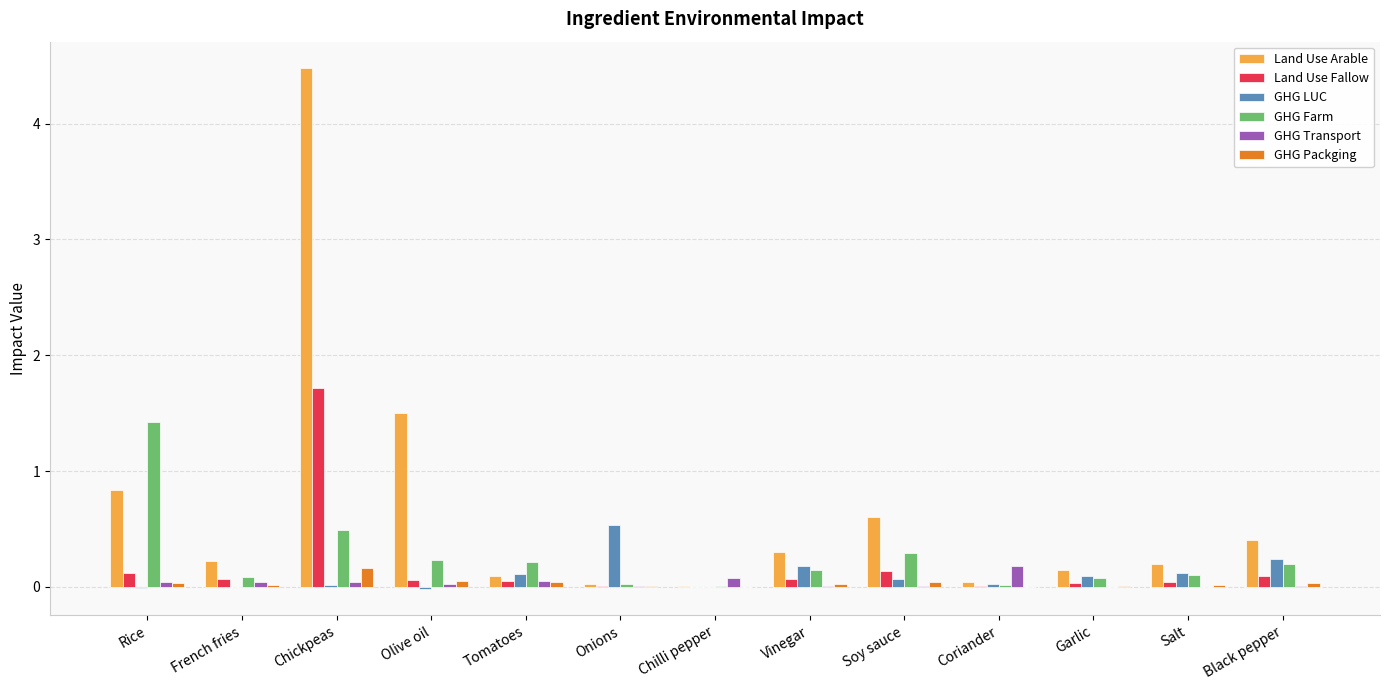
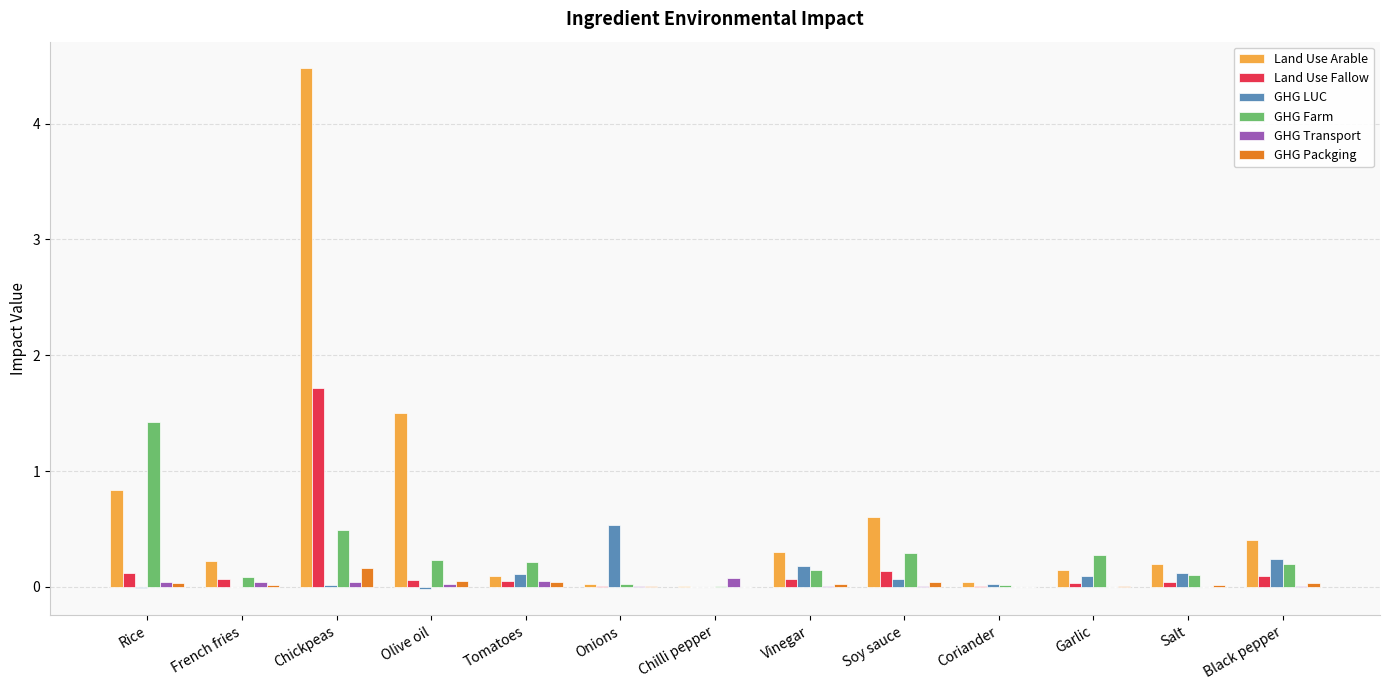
  {
    "Land Use Fallow": {
      "Rice": 0.12,
      "French fries": 0.07,
      "Chickpeas": 1.71,
      "Olive oil": 0.06,
      "Tomatoes": 0.05,
      "Vinegar": 0.07,
      "Soy sauce": 0.14,
      "Garlic": 0.03,
      "Salt": 0.05,
      "Black pepper": 0.09
    },
    "GHG LUC": {
      "Tomatoes": 0.11,
      "Onions": 0.54,
      "Vinegar": 0.18,
      "Soy sauce": 0.06,
      "Coriander": 0.02,
      "Garlic": 0.09,
      "Salt": 0.12,
      "Black pepper": 0.24
    },
    "GHG Farm": {
      "Rice": 1.42,
      "French fries": 0.09,
      "Chickpeas": 0.50,
      "Olive oil": 0.24,
      "Tomatoes": 0.21,
      "Onions": 0.02,
      "Vinegar": 0.15,
      "Soy sauce": 0.30,
-     "Garlic": 0.07,
+     "Garlic": 0.27,
      "Salt": 0.10,
      "Black pepper": 0.20
    },
    "GHG Transport": {
      "Rice": 0.04,
      "French fries": 0.04,
      "Chickpeas": 0.04,
      "Olive oil": 0.03,
      "Tomatoes": 0.05,
      "Chilli pepper": 0.08,
-     "Coriander": 0.18
+     "Coriander": 0.00
    }
  }
